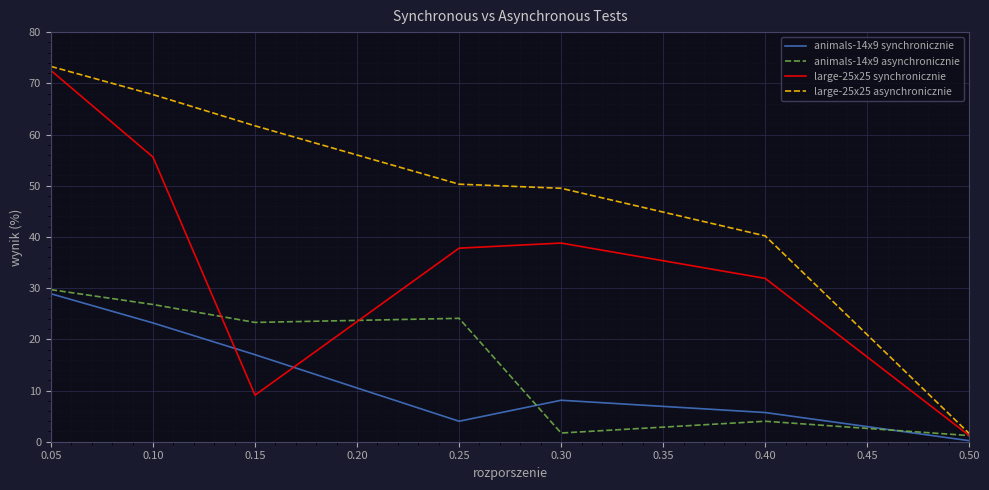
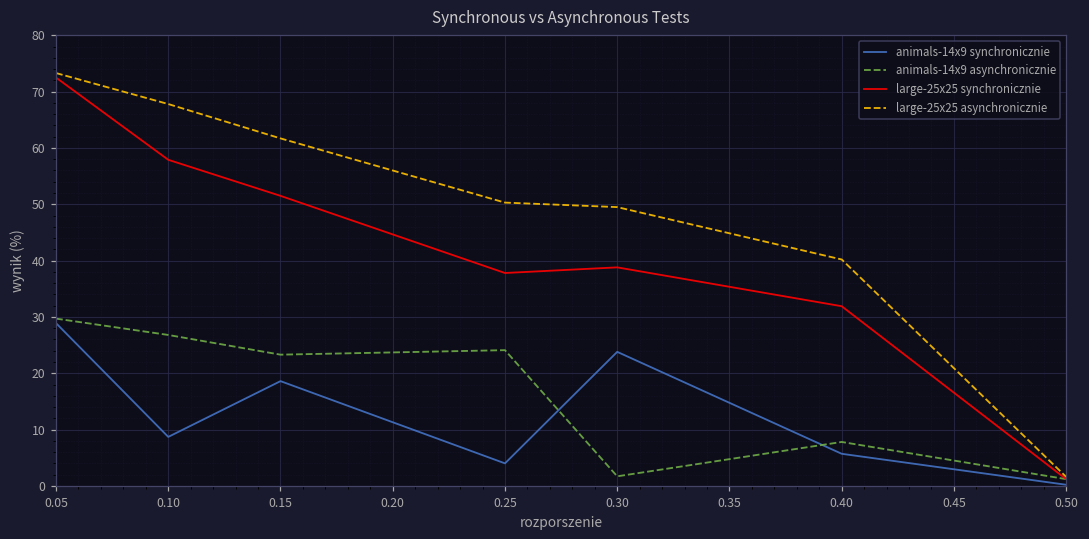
  {
    "animals-14x9 synchronicznie": {
      "0.05": 29,
-     "0.10": 23,
-     "0.15": 17,
+     "0.10": 9,
+     "0.15": 19,
      "0.25": 4,
-     "0.30": 8,
+     "0.30": 24,
      "0.40": 6,
      "0.50": 0
    },
    "animals-14x9 asynchronicznie": {
      "0.05": 30,
      "0.10": 27,
      "0.15": 23,
      "0.25": 24,
      "0.30": 2,
-     "0.40": 4
+     "0.40": 8
    },
    "large-25x25 synchronicznie": {
      "0.05": 73,
-     "0.10": 56,
-     "0.15": 9,
+     "0.10": 58,
+     "0.15": 52,
      "0.25": 38,
      "0.30": 39,
      "0.40": 32
    },
    "large-25x25 asynchronicznie": {
      "0.05": 73,
      "0.10": 68,
      "0.15": 62,
      "0.25": 50,
      "0.30": 50,
      "0.40": 40
    }
  }
